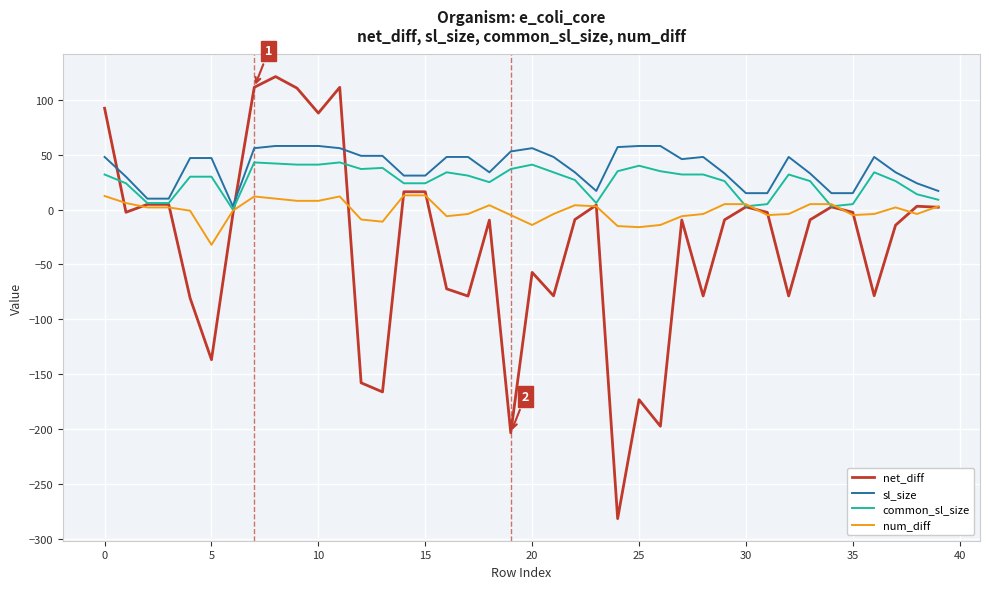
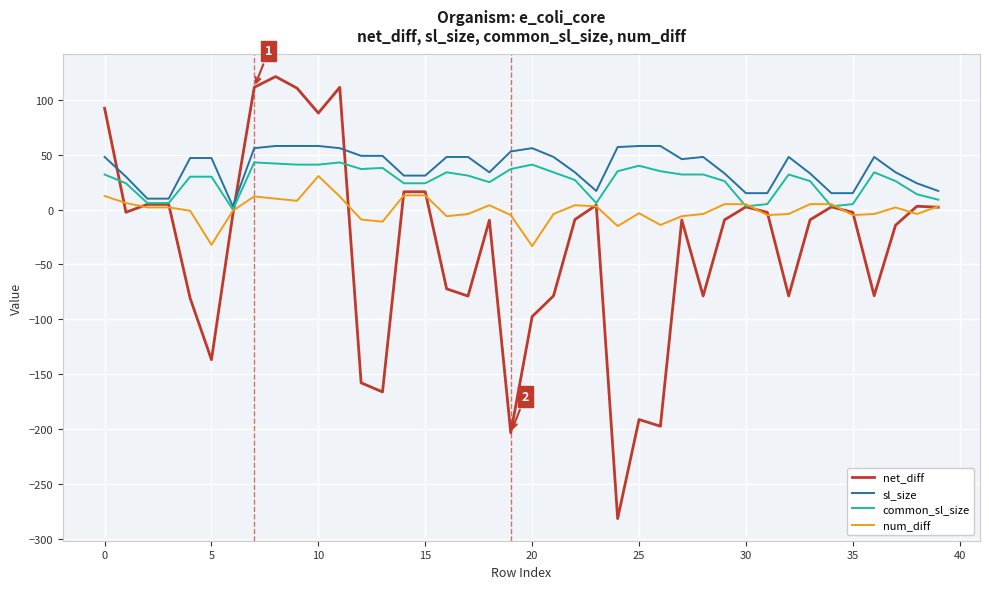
  {
    "net_diff": {
      "0": 92,
      "5": -137,
      "10": 88,
      "15": 16,
-     "20": -57,
-     "25": -173,
+     "20": -98,
+     "25": -191,
      "35": -3
    },
    "sl_size": {
      "0": 48,
      "5": 47,
      "10": 58,
      "15": 31,
      "20": 56,
      "25": 58,
      "30": 15,
      "35": 15
    },
    "common_sl_size": {
      "0": 32,
      "5": 30,
      "10": 41,
      "15": 24,
      "20": 41,
      "25": 40,
      "35": 5
    },
    "num_diff": {
      "0": 12,
      "5": -32,
-     "10": 8,
+     "10": 31,
      "15": 13,
-     "20": -14,
-     "25": -16,
+     "20": -33,
+     "25": -3,
      "35": -5
    }
  }
